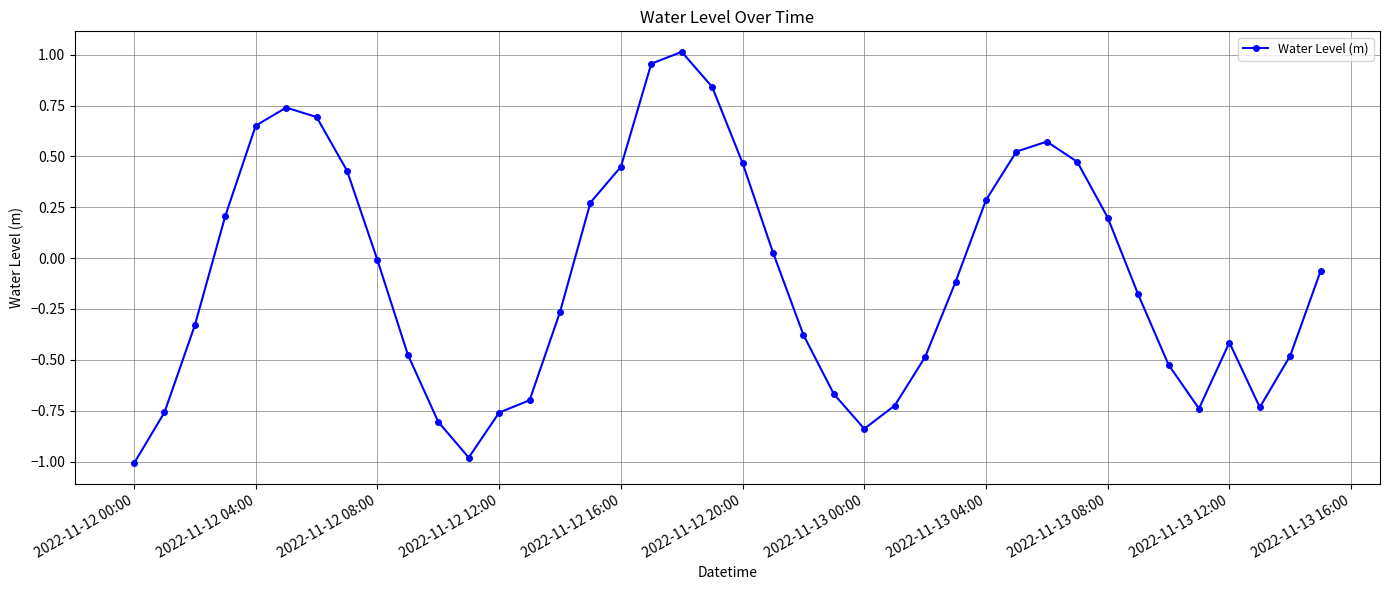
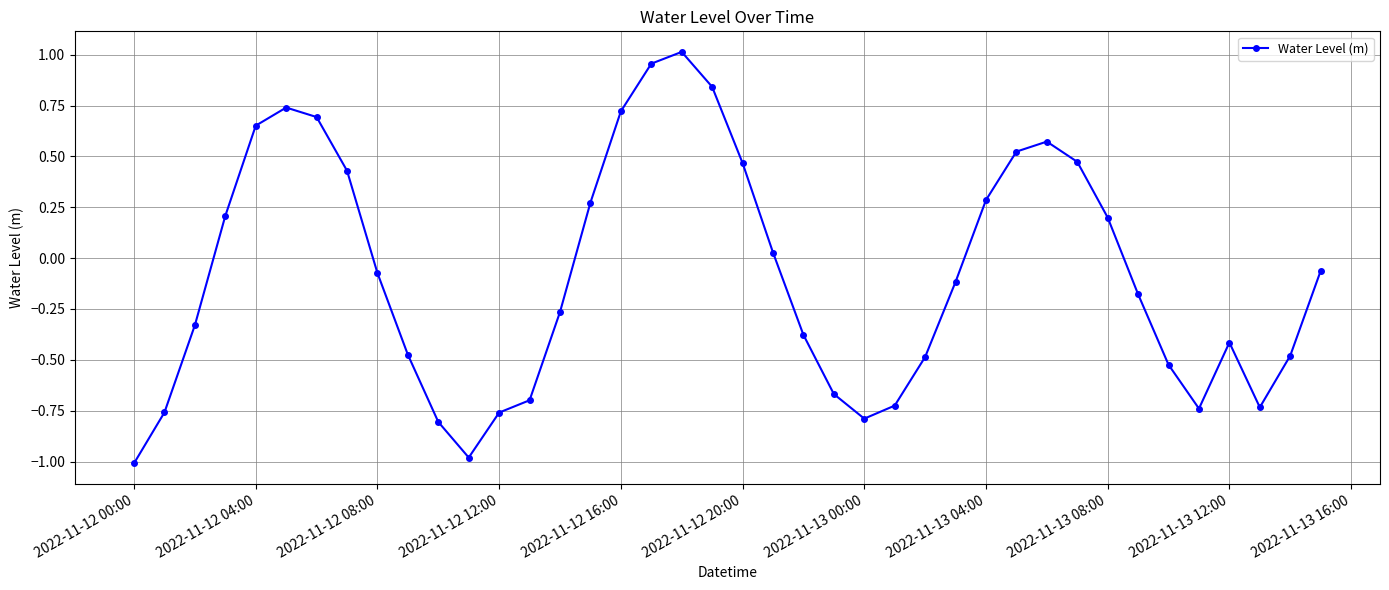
  {
    "2022-11-12 00:00": -1.01,
    "2022-11-12 04:00": 0.65,
-   "2022-11-12 08:00": -0.01,
+   "2022-11-12 08:00": -0.07,
    "2022-11-12 12:00": -0.76,
-   "2022-11-12 16:00": 0.45,
+   "2022-11-12 16:00": 0.72,
    "2022-11-12 20:00": 0.47,
-   "2022-11-13 00:00": -0.84,
+   "2022-11-13 00:00": -0.79,
    "2022-11-13 04:00": 0.29,
    "2022-11-13 08:00": 0.20,
    "2022-11-13 12:00": -0.41
  }
